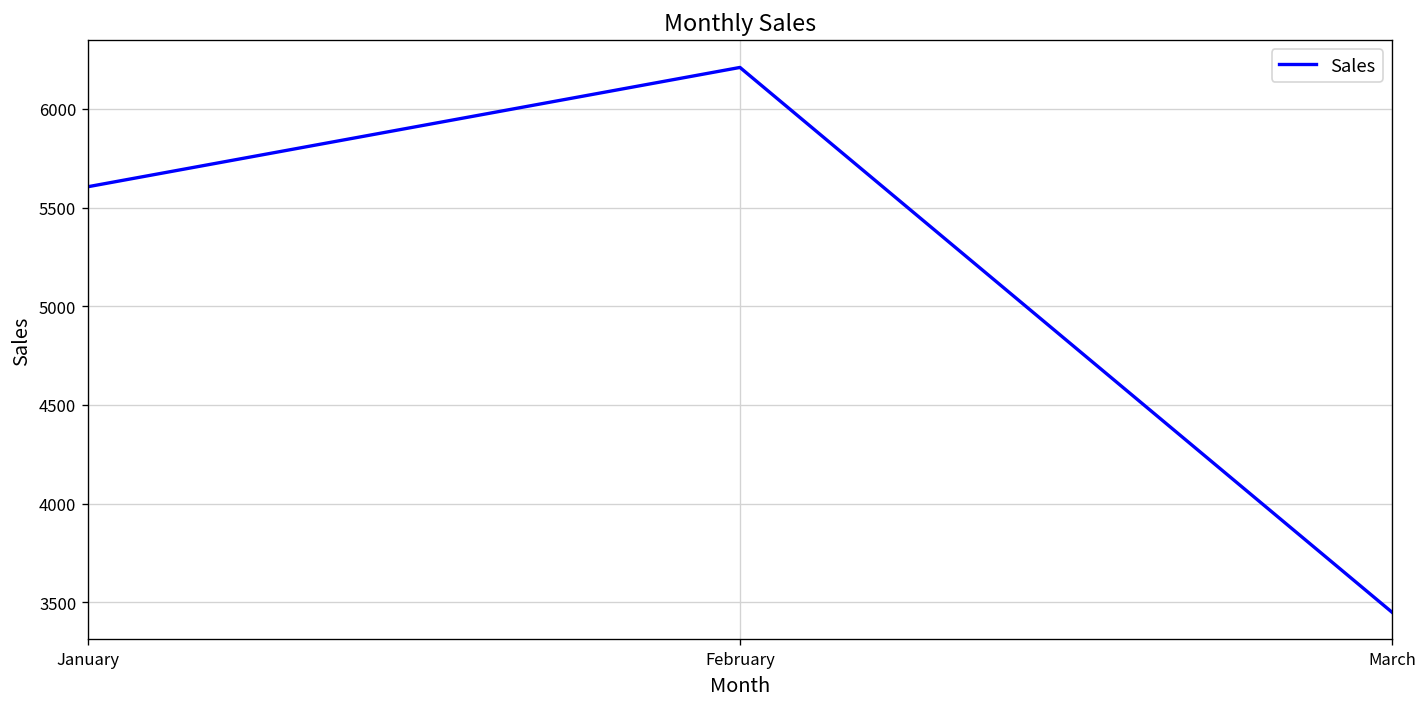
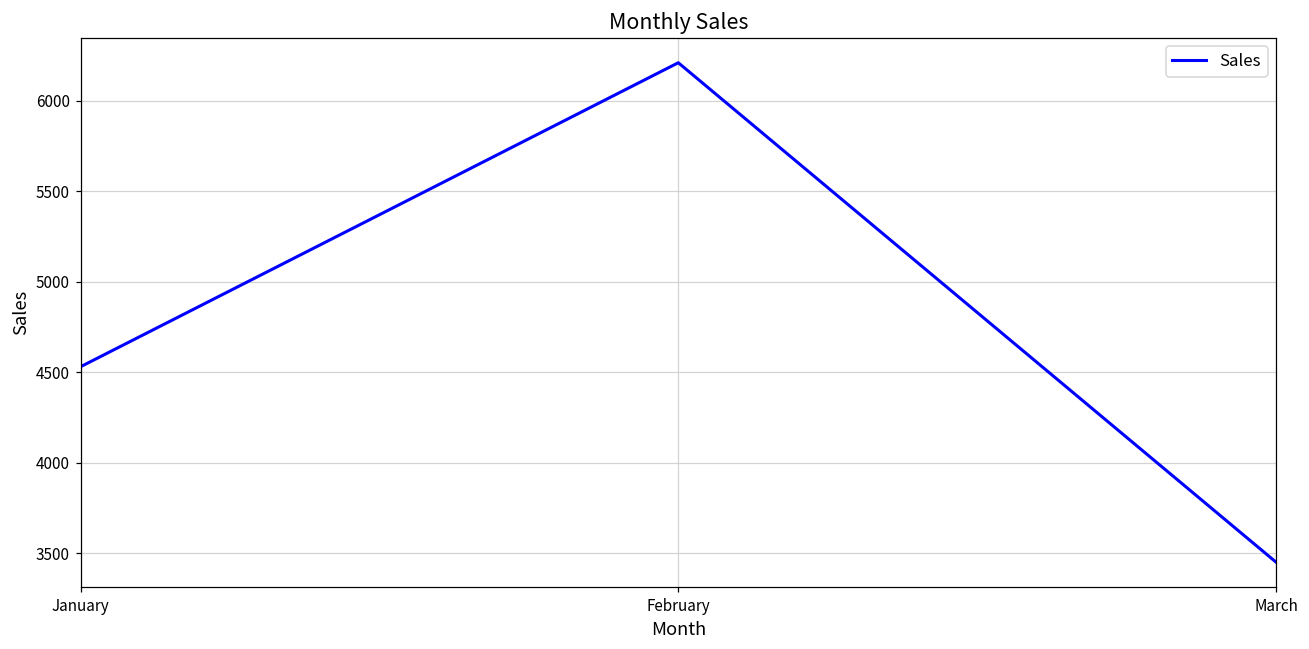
  {
-   "January": 5610,
+   "January": 4530,
    "February": 6210,
    "March": 3450
  }
